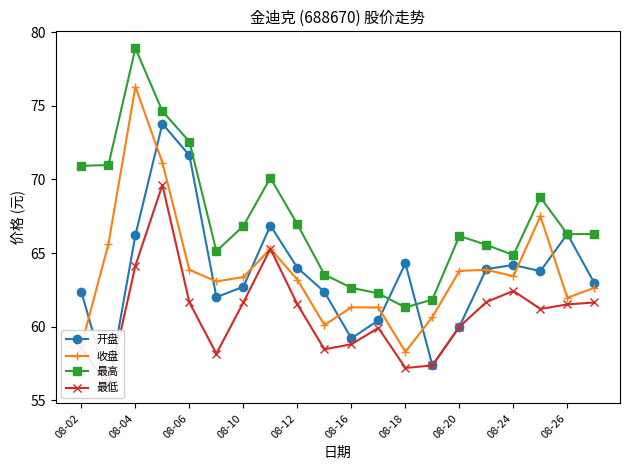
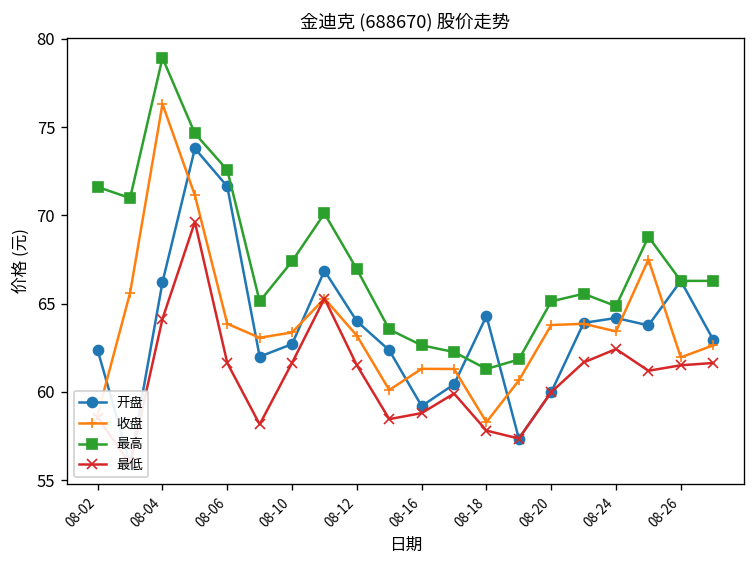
  {
    "开盘": {
      "08-02": 62.4,
      "08-04": 66.2,
      "08-06": 71.6,
      "08-10": 62.7,
      "08-12": 64.0,
      "08-16": 59.2,
      "08-18": 64.3,
      "08-24": 64.2
    },
    "收盘": {
      "08-04": 76.3,
      "08-06": 63.9,
      "08-10": 63.4,
      "08-12": 63.2,
      "08-16": 61.3,
      "08-18": 58.3,
      "08-20": 63.8,
      "08-24": 63.4,
      "08-26": 62.0
    },
    "最高": {
-     "08-02": 70.9,
+     "08-02": 71.6,
      "08-04": 78.9,
      "08-06": 72.6,
-     "08-10": 66.8,
+     "08-10": 67.4,
      "08-12": 67.0,
      "08-16": 62.6,
      "08-18": 61.3,
-     "08-20": 66.2,
+     "08-20": 65.1,
      "08-24": 64.9
    },
    "最低": {
      "08-04": 64.1,
      "08-06": 61.6,
      "08-10": 61.7,
      "08-12": 61.5,
      "08-16": 58.8,
-     "08-18": 57.2,
+     "08-18": 57.8,
      "08-24": 62.4,
      "08-26": 61.5
    }
  }
